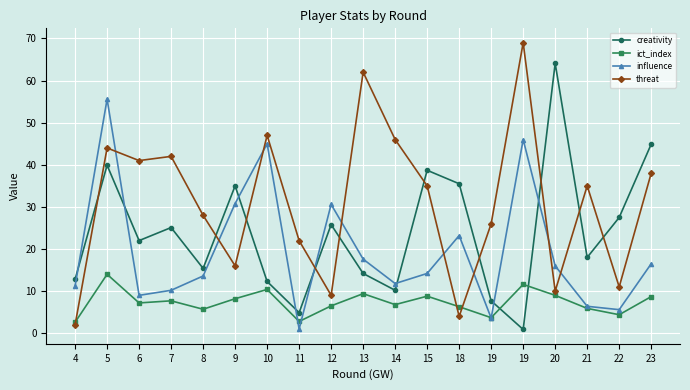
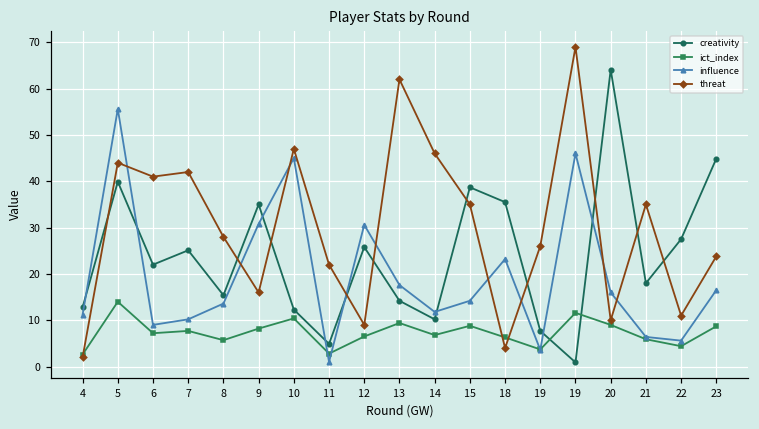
  {
    "influence": {
      "4": 11,
      "5": 56,
      "6": 9,
      "7": 10,
      "8": 14,
      "9": 31,
      "10": 45,
      "11": 1,
      "12": 31,
      "13": 18,
      "14": 12,
      "15": 14,
      "18": 23,
      "20": 16,
      "22": 6,
      "23": 17
    },
    "threat": {
      "5": 44,
      "6": 41,
      "7": 42,
      "8": 28,
      "9": 16,
      "10": 47,
      "11": 22,
      "12": 9,
      "13": 62,
      "14": 46,
      "15": 35,
      "18": 4,
      "20": 10,
      "21": 35,
      "22": 11,
-     "23": 38
+     "23": 24
    }
  }
